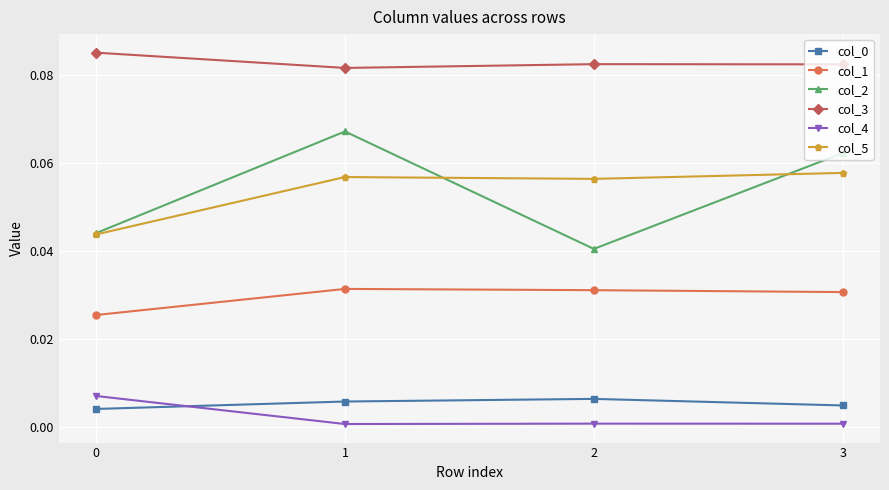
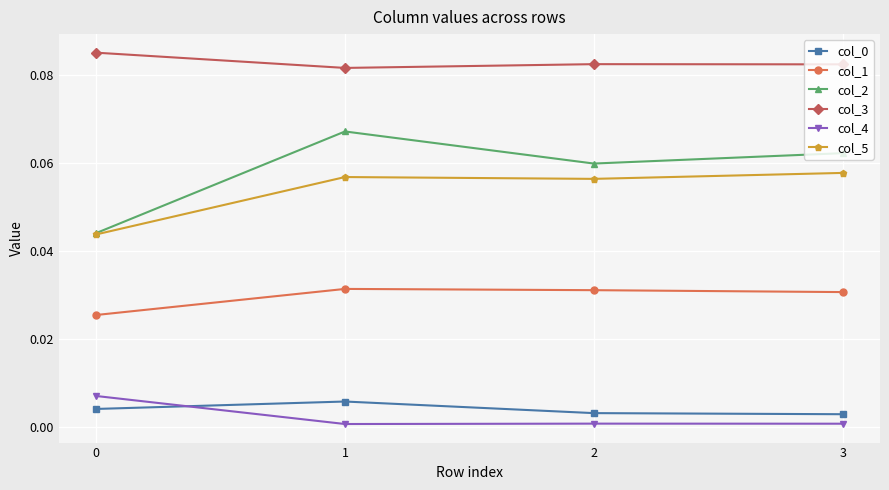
  {
    "col_0": {
      "0": 0.004,
      "1": 0.006,
-     "2": 0.006,
-     "3": 0.005
+     "2": 0.003,
+     "3": 0.003
    },
    "col_2": {
      "1": 0.067,
-     "2": 0.040
+     "2": 0.060
    },
    "col_4": {
      "0": 0.007,
      "1": 0.001,
      "2": 0.001,
      "3": 0.001
    }
  }
